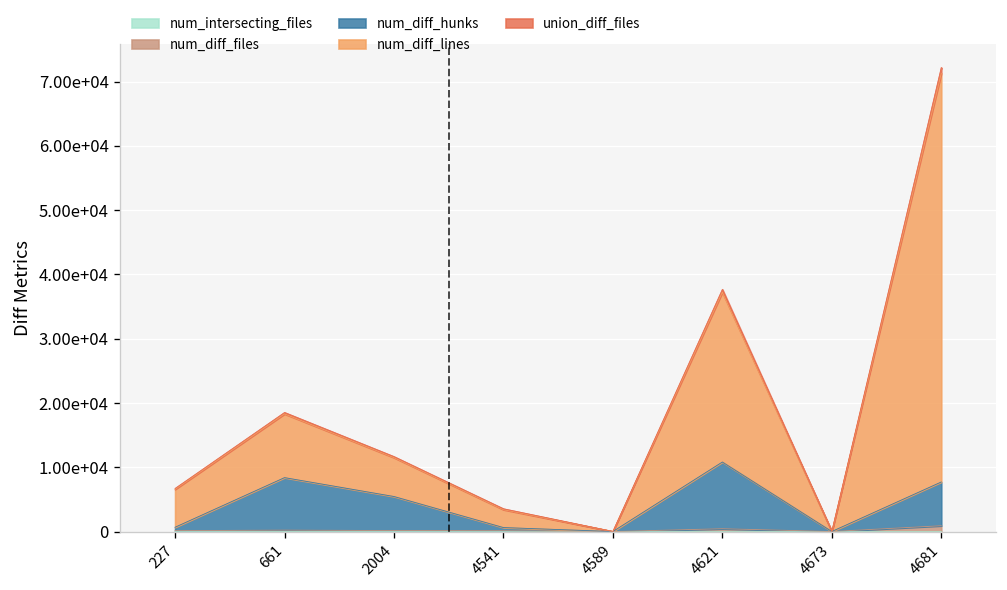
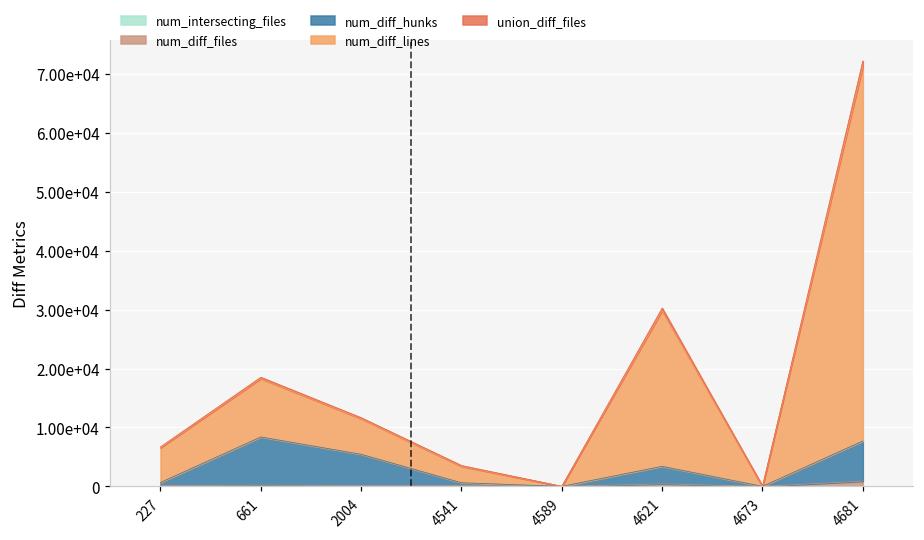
  {
    "num_intersecting_files": {
      "4681": 0
    },
    "num_diff_hunks": {
      "227": 1000,
      "661": 8000,
      "2004": 5000,
      "4541": 0,
-     "4621": 10000,
+     "4621": 3000,
      "4681": 7000
    }
  }
